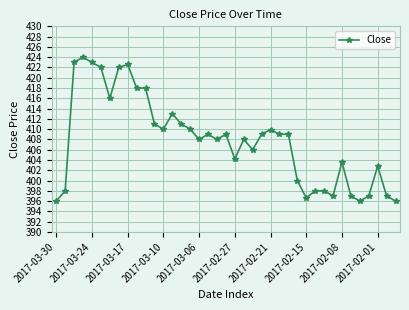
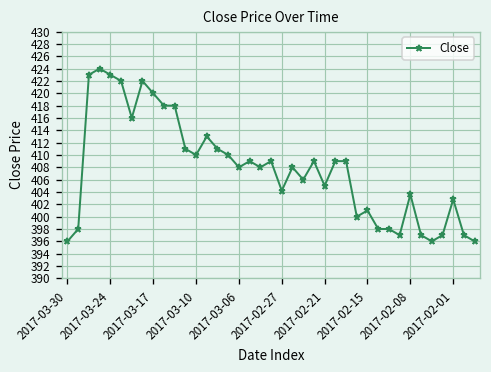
  {
    "2017-03-30": 396,
    "2017-03-24": 423,
-   "2017-03-17": 423,
+   "2017-03-17": 420,
    "2017-03-10": 410,
    "2017-03-06": 408,
    "2017-02-27": 404,
-   "2017-02-21": 410,
-   "2017-02-15": 397,
+   "2017-02-21": 405,
+   "2017-02-15": 401,
    "2017-02-08": 404,
    "2017-02-01": 403
  }
